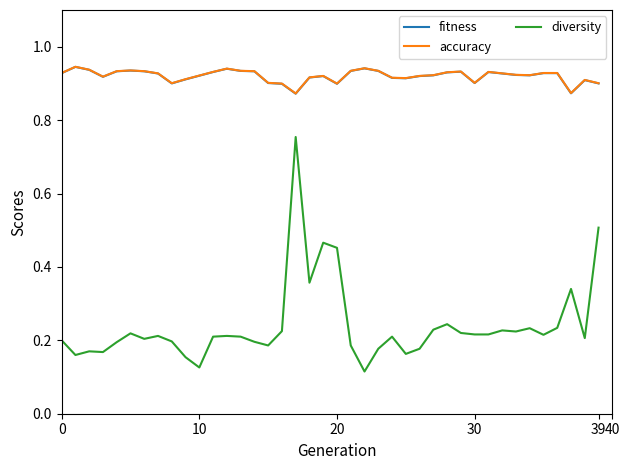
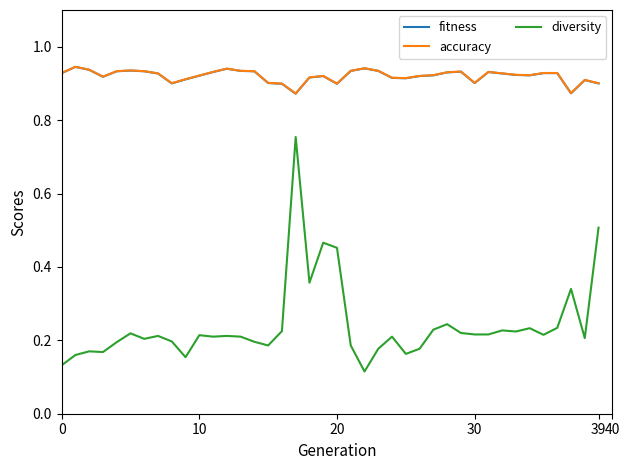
  {
    "diversity": {
-     "0": 0.20,
-     "10": 0.13,
+     "0": 0.13,
+     "10": 0.21,
      "20": 0.45,
      "30": 0.22,
      "39": 0.51
    }
  }
